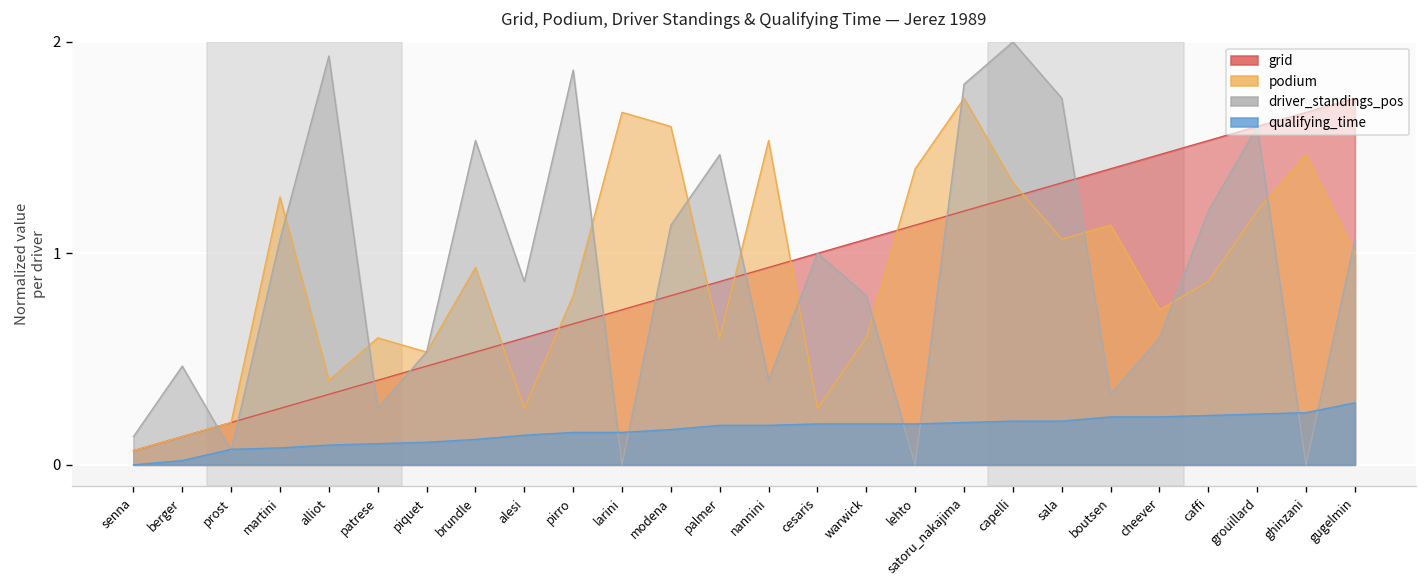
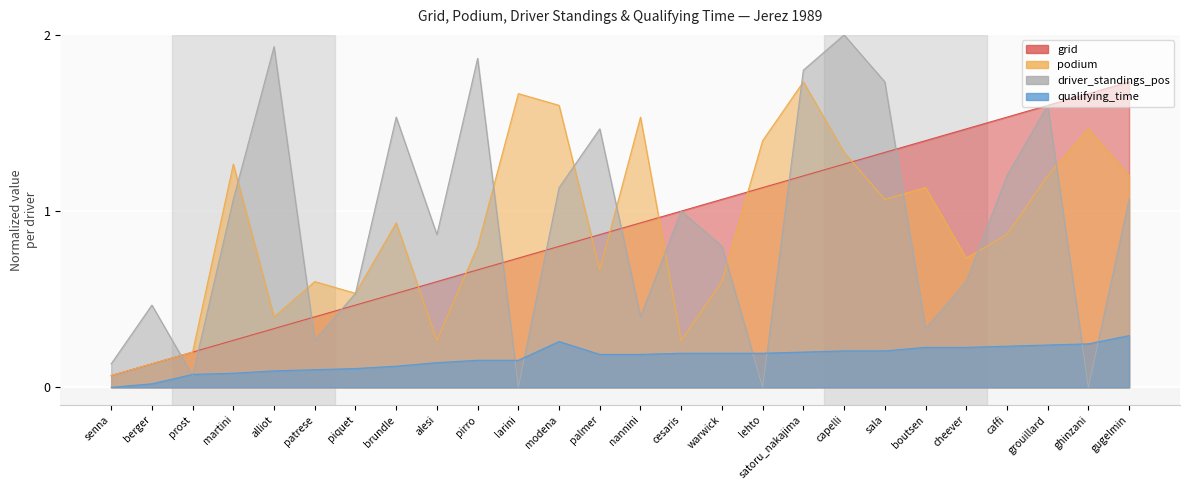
  {
    "grid": {
      "martini": 0.27,
      "alliot": 0.33,
      "patrese": 0.40,
      "piquet": 0.47,
      "brundle": 0.53,
      "alesi": 0.60,
      "pirro": 0.67,
      "larini": 0.73,
      "modena": 0.80,
      "palmer": 0.87,
      "nannini": 0.93,
      "warwick": 1.07,
      "lehto": 1.13,
      "satoru_nakajima": 1.20,
      "capelli": 1.27,
      "sala": 1.33,
      "boutsen": 1.40,
      "cheever": 1.47,
      "caffi": 1.53
    },
    "podium": {
      "martini": 1.27,
      "alliot": 0.40,
      "patrese": 0.60,
      "brundle": 0.93,
      "alesi": 0.27,
      "pirro": 0.80,
      "larini": 1.67,
      "modena": 1.60,
-     "palmer": 0.60,
+     "palmer": 0.67,
      "nannini": 1.53,
      "cesaris": 0.27,
      "warwick": 0.60,
      "lehto": 1.40,
      "satoru_nakajima": 1.73,
      "capelli": 1.33,
      "sala": 1.07,
      "boutsen": 1.13,
      "cheever": 0.73,
      "caffi": 0.87,
      "grouillard": 1.20,
      "ghinzani": 1.47,
-     "gugelmin": 1.00
+     "gugelmin": 1.20
    },
    "driver_standings_pos": {
      "senna": 0.13,
      "berger": 0.47,
      "martini": 1.07,
      "alliot": 1.93,
      "patrese": 0.27,
      "brundle": 1.53,
      "alesi": 0.87,
      "pirro": 1.87,
      "larini": 0.00,
      "modena": 1.13,
      "palmer": 1.47,
      "nannini": 0.40,
      "warwick": 0.80,
      "lehto": 0.00,
      "satoru_nakajima": 1.80,
      "capelli": 2.00,
      "sala": 1.73,
      "boutsen": 0.33,
      "cheever": 0.60,
      "caffi": 1.20,
      "ghinzani": 0.00,
      "gugelmin": 1.07
    },
    "qualifying_time": {
      "senna": 0.00,
      "berger": 0.02,
      "martini": 0.08,
      "alliot": 0.09,
      "patrese": 0.10,
      "piquet": 0.11,
      "brundle": 0.12,
      "alesi": 0.14,
      "pirro": 0.15,
      "larini": 0.15,
-     "modena": 0.17,
+     "modena": 0.26,
      "palmer": 0.19,
      "nannini": 0.19,
      "cesaris": 0.19,
      "warwick": 0.19,
      "lehto": 0.19,
      "satoru_nakajima": 0.20,
      "capelli": 0.21,
      "sala": 0.21,
      "boutsen": 0.23,
      "cheever": 0.23,
      "caffi": 0.23,
      "grouillard": 0.24,
      "ghinzani": 0.25,
      "gugelmin": 0.29
    }
  }
